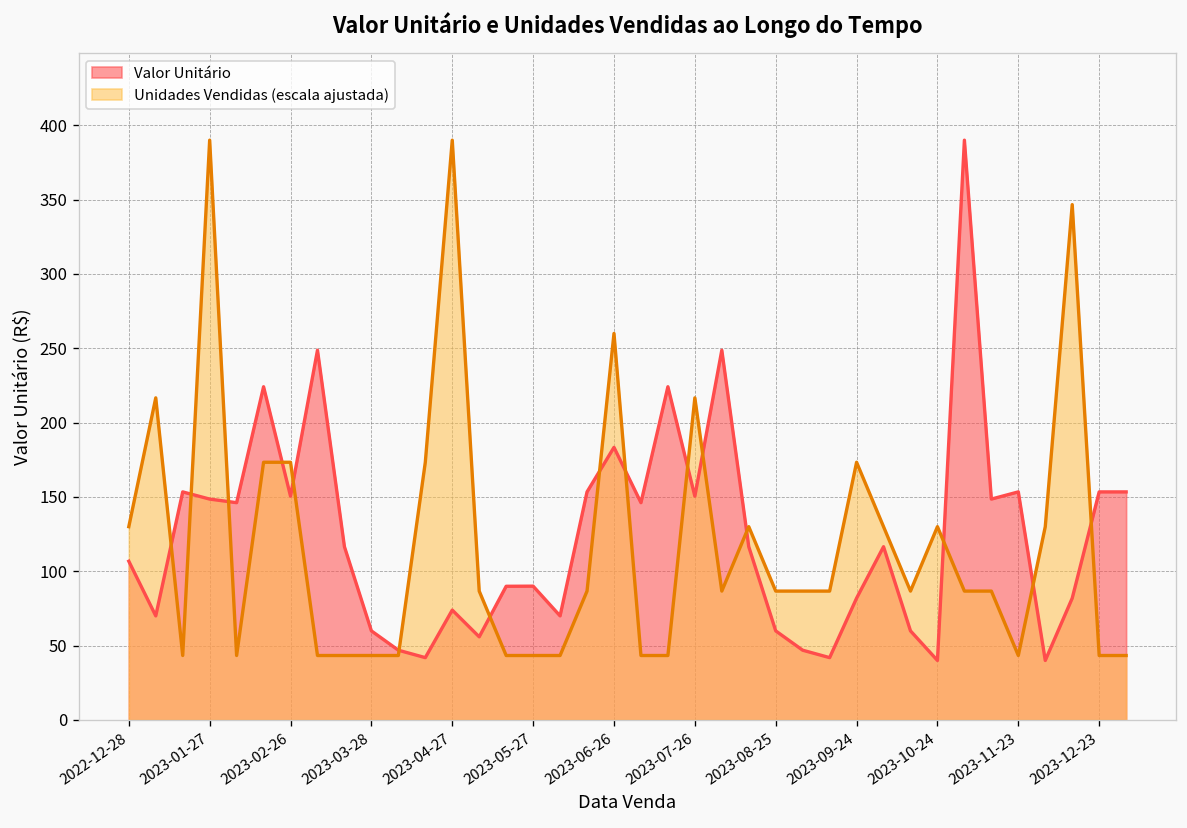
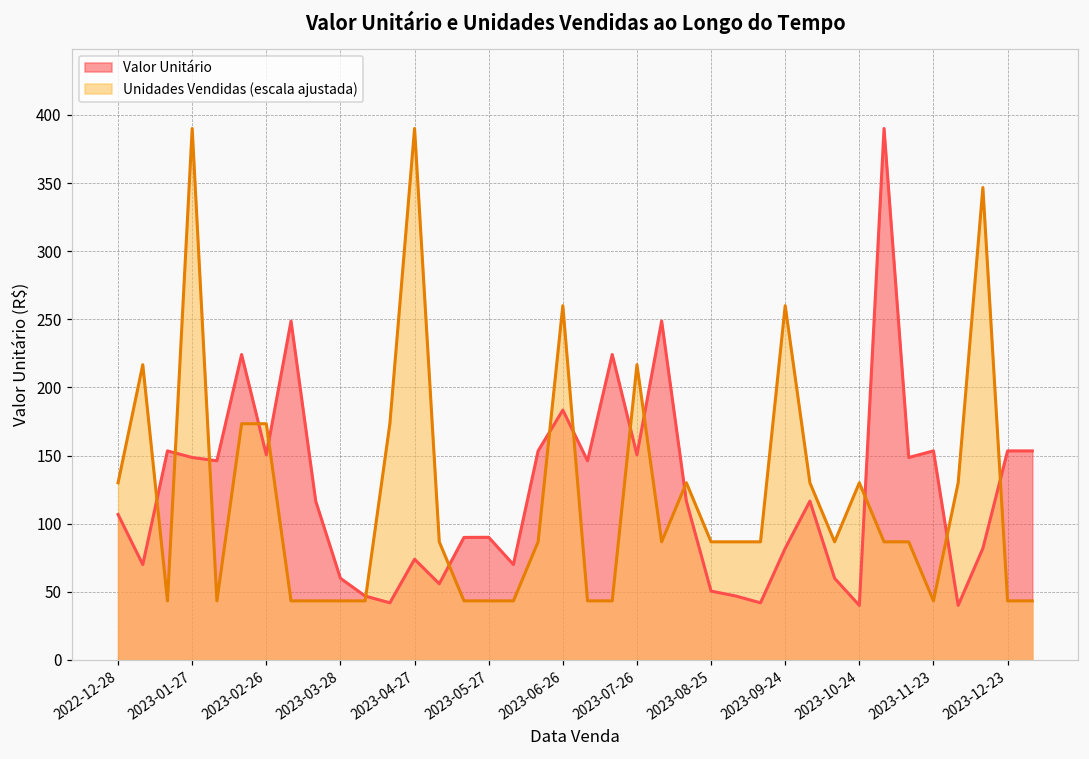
  {
    "Valor Unitário": {
      "2022-12-28": 107,
      "2023-01-27": 149,
      "2023-02-26": 151,
      "2023-03-28": 60,
      "2023-04-27": 74,
      "2023-05-27": 90,
      "2023-06-26": 183,
      "2023-07-26": 151,
-     "2023-08-25": 60,
+     "2023-08-25": 51,
      "2023-09-24": 82,
      "2023-10-24": 40,
      "2023-11-23": 153
    },
    "Unidades Vendidas (escala ajustada)": {
      "2022-12-28": 130,
      "2023-01-27": 390,
      "2023-02-26": 173,
      "2023-03-28": 43,
      "2023-04-27": 390,
      "2023-05-27": 43,
      "2023-06-26": 260,
      "2023-07-26": 217,
      "2023-08-25": 87,
-     "2023-09-24": 173,
+     "2023-09-24": 260,
      "2023-10-24": 130,
      "2023-11-23": 43
    }
  }
